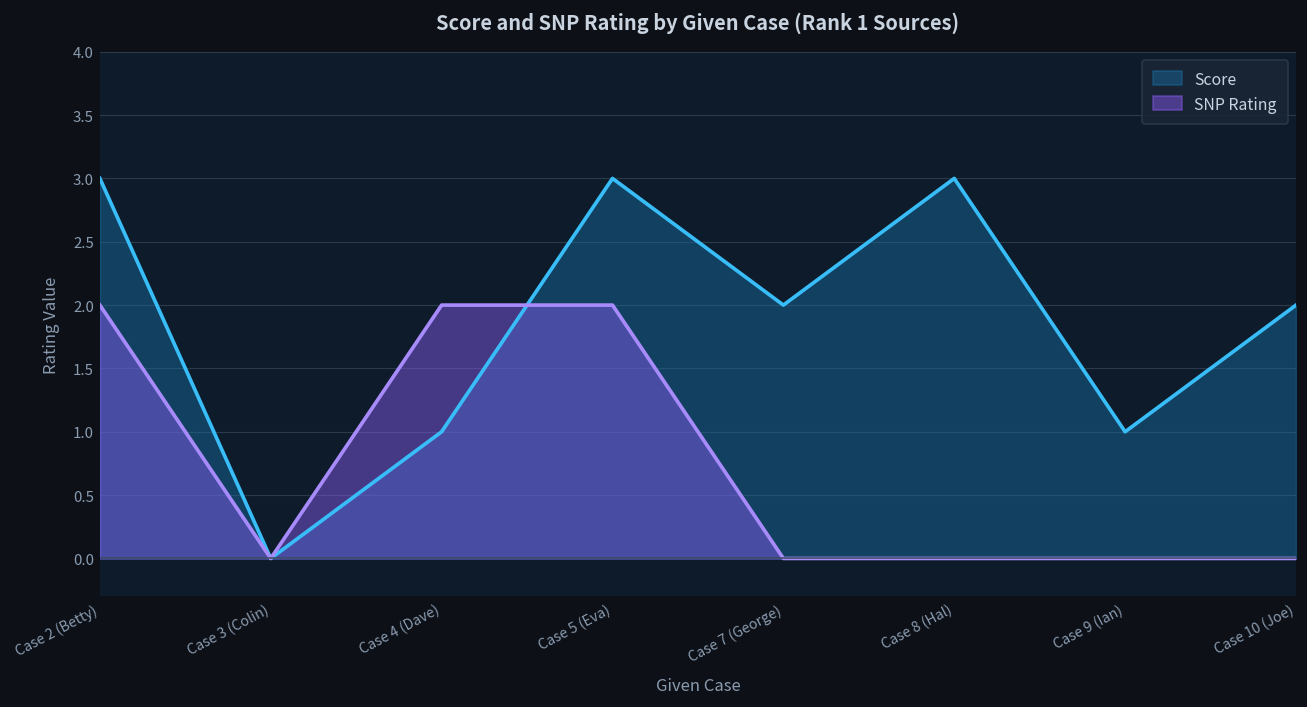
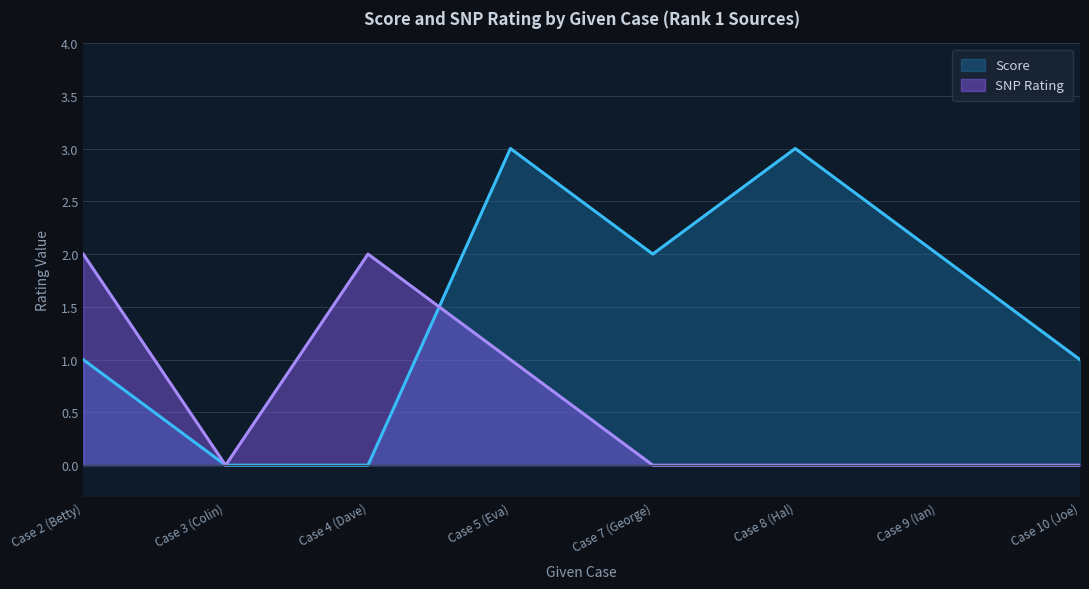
  {
    "Score": {
-     "Case 2 (Betty)": 3,
-     "Case 4 (Dave)": 1,
+     "Case 2 (Betty)": 1,
+     "Case 4 (Dave)": 0,
      "Case 5 (Eva)": 3,
      "Case 7 (George)": 2,
      "Case 8 (Hal)": 3,
-     "Case 9 (Ian)": 1,
-     "Case 10 (Joe)": 2
+     "Case 9 (Ian)": 2,
+     "Case 10 (Joe)": 1
    },
    "SNP Rating": {
      "Case 2 (Betty)": 2,
      "Case 4 (Dave)": 2,
-     "Case 5 (Eva)": 2,
+     "Case 5 (Eva)": 1,
      "Case 7 (George)": 0,
      "Case 8 (Hal)": 0,
      "Case 9 (Ian)": 0,
      "Case 10 (Joe)": 0
    }
  }
